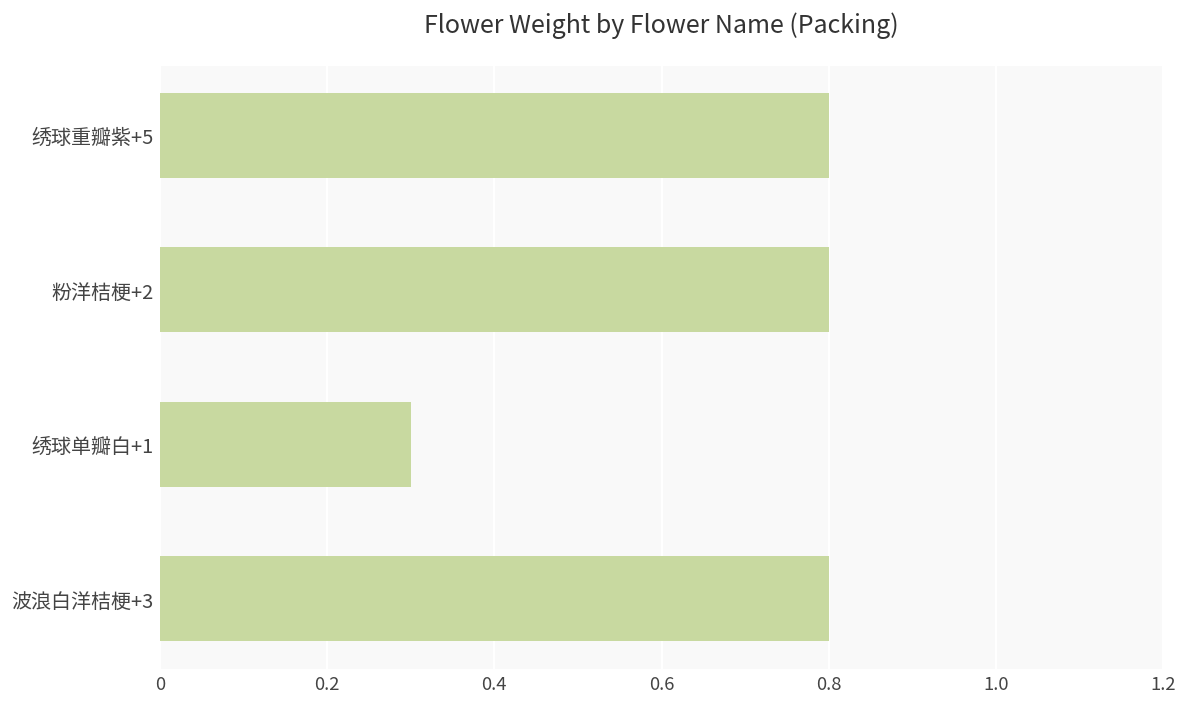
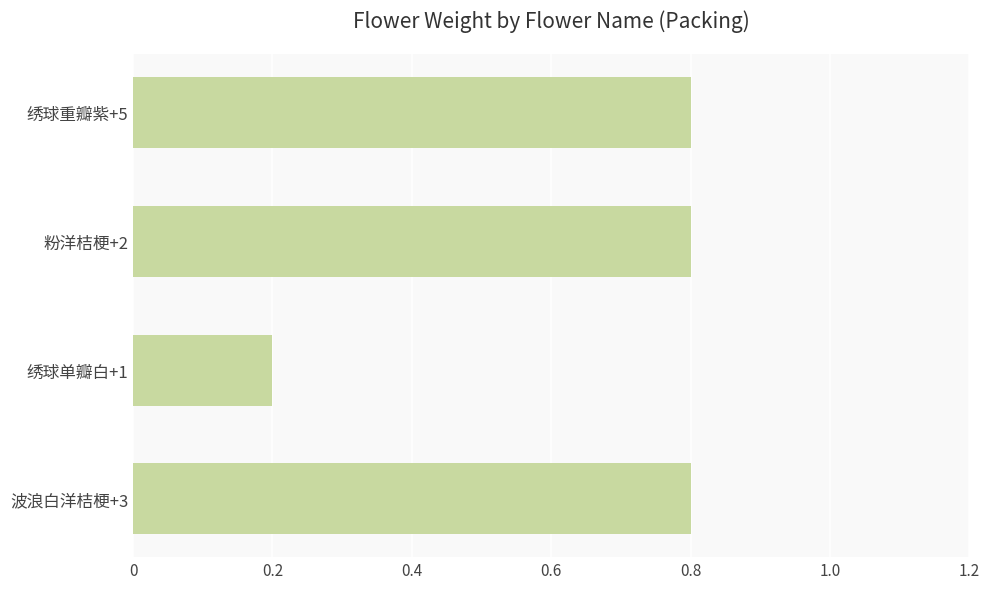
  {
    "绣球重瓣紫+5": 0.8,
    "粉洋桔梗+2": 0.8,
-   "绣球单瓣白+1": 0.3,
+   "绣球单瓣白+1": 0.2,
    "波浪白洋桔梗+3": 0.8
  }
